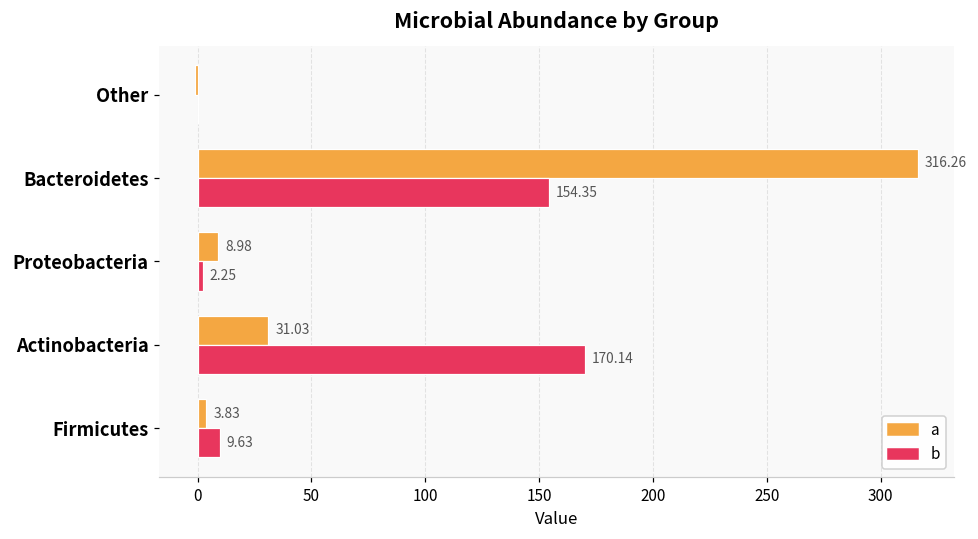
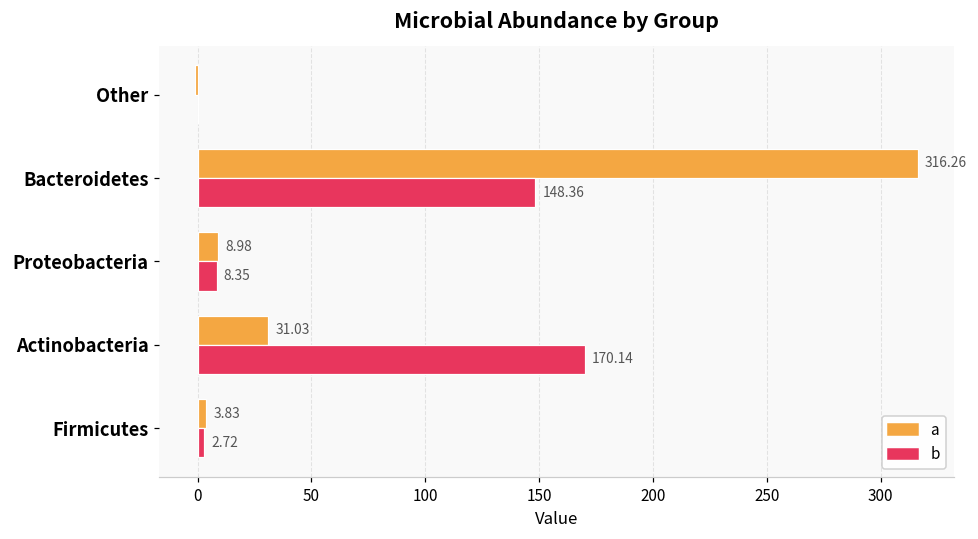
  {
    "a": {
      "Bacteroidetes": 316.26,
      "Proteobacteria": 8.98,
      "Actinobacteria": 31.03,
      "Firmicutes": 3.83
    },
    "b": {
-     "Bacteroidetes": 154.35,
-     "Proteobacteria": 2.25,
+     "Bacteroidetes": 148.36,
+     "Proteobacteria": 8.35,
      "Actinobacteria": 170.14,
-     "Firmicutes": 9.63
+     "Firmicutes": 2.72
    }
  }
